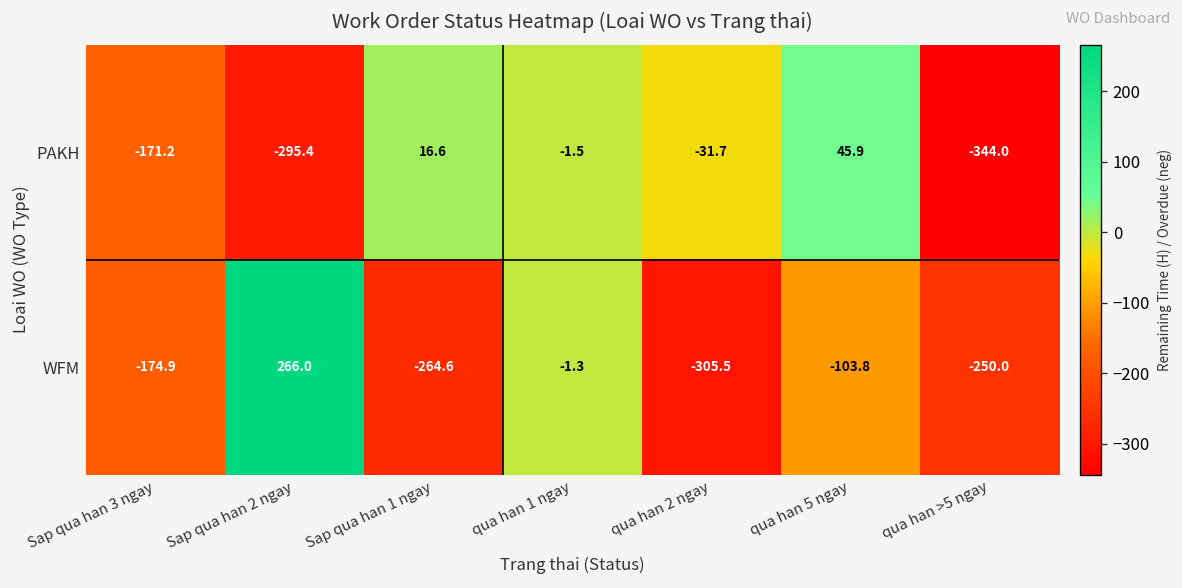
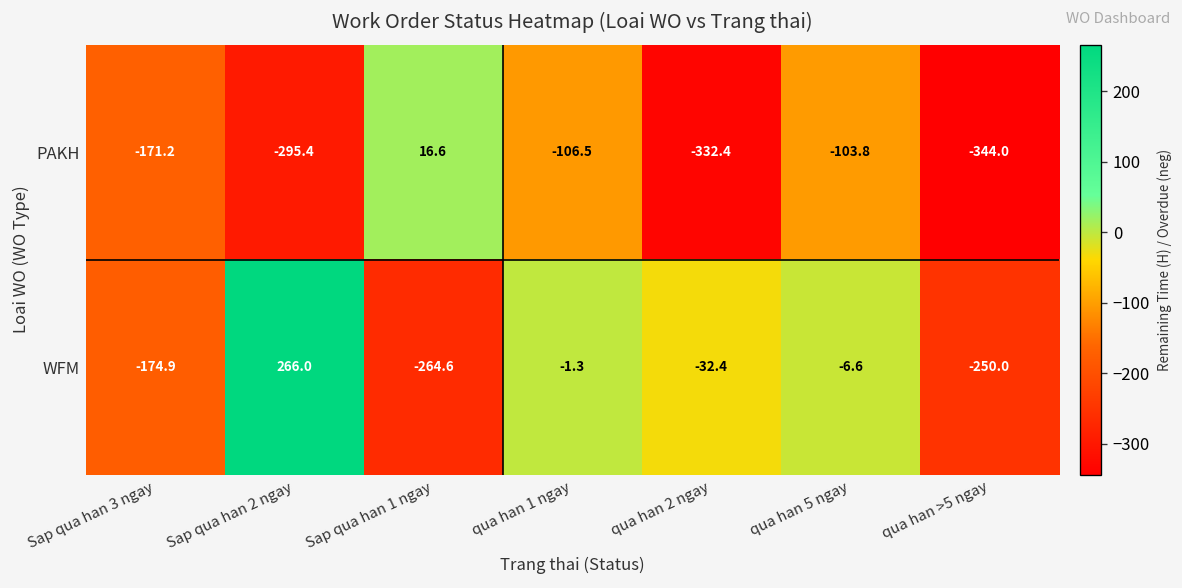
  {
    "PAKH": {
      "Sap qua han 3 ngay": -171.2,
      "Sap qua han 2 ngay": -295.4,
      "Sap qua han 1 ngay": 16.6,
-     "qua han 1 ngay": -1.5,
-     "qua han 2 ngay": -31.7,
-     "qua han 5 ngay": 45.9,
+     "qua han 1 ngay": -106.5,
+     "qua han 2 ngay": -332.4,
+     "qua han 5 ngay": -103.8,
      "qua han >5 ngay": -344.0
    },
    "WFM": {
      "Sap qua han 3 ngay": -174.9,
      "Sap qua han 2 ngay": 266.0,
      "Sap qua han 1 ngay": -264.6,
      "qua han 1 ngay": -1.3,
-     "qua han 2 ngay": -305.5,
-     "qua han 5 ngay": -103.8,
+     "qua han 2 ngay": -32.4,
+     "qua han 5 ngay": -6.6,
      "qua han >5 ngay": -250.0
    }
  }
